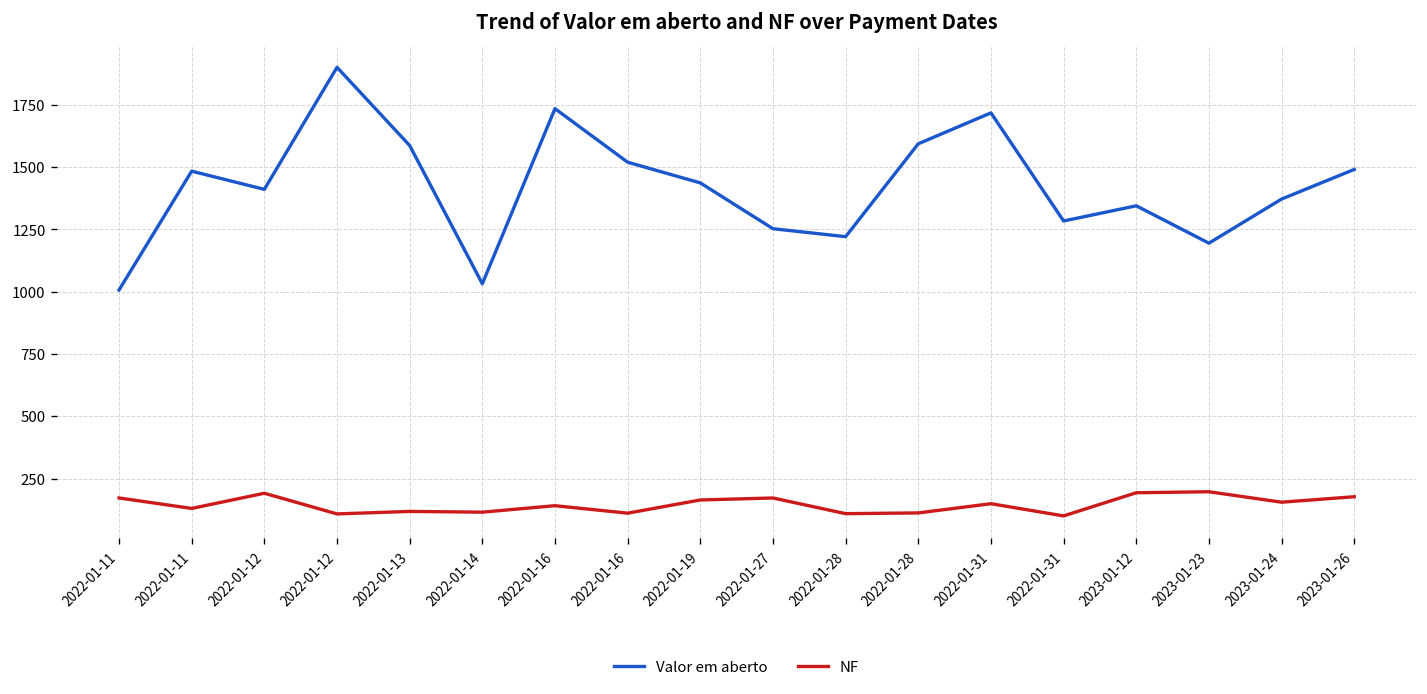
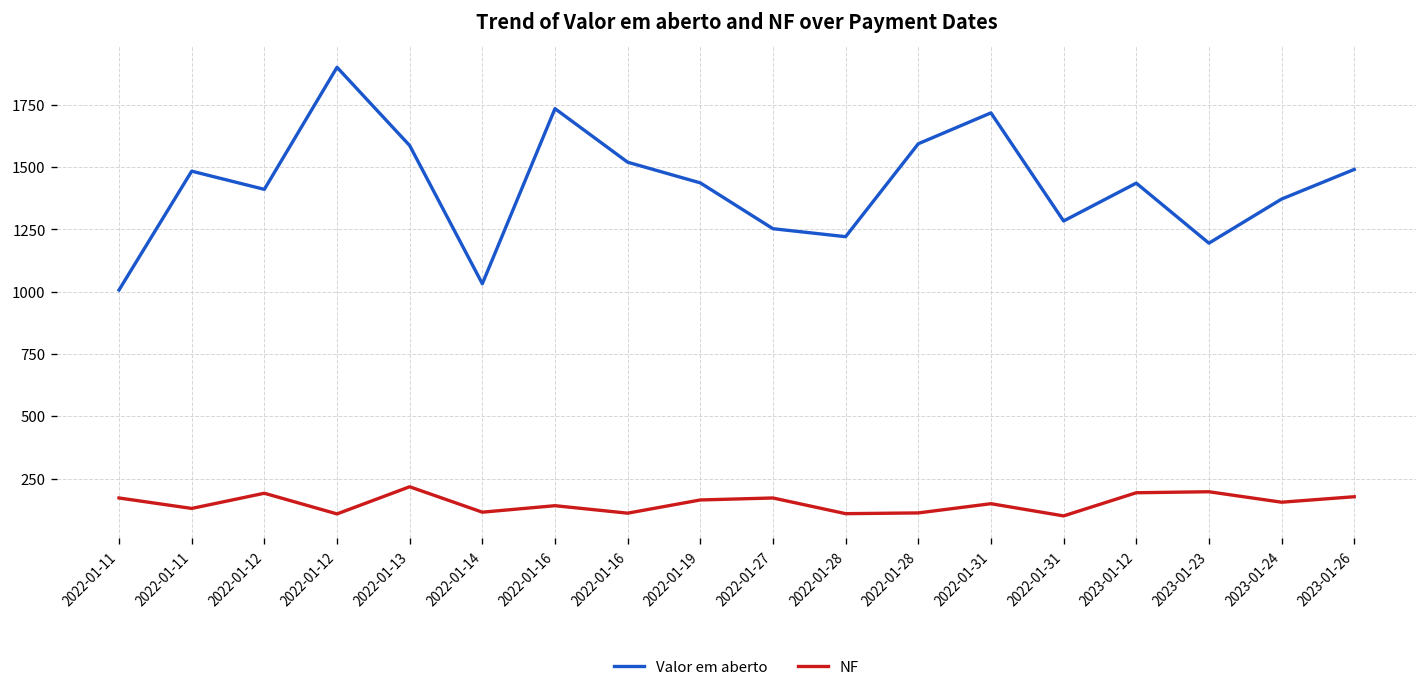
  {
    "Valor em aberto": {
      "2022-01-13": 1590,
      "2022-01-14": 1030,
      "2022-01-19": 1440,
      "2022-01-27": 1250,
-     "2023-01-12": 1350,
+     "2023-01-12": 1440,
      "2023-01-23": 1200,
      "2023-01-24": 1370,
      "2023-01-26": 1490
    },
    "NF": {
-     "2022-01-13": 120,
+     "2022-01-13": 220,
      "2022-01-14": 120,
      "2022-01-19": 160,
      "2022-01-27": 170,
      "2023-01-12": 190,
      "2023-01-23": 200,
      "2023-01-24": 160,
      "2023-01-26": 180
    }
  }
